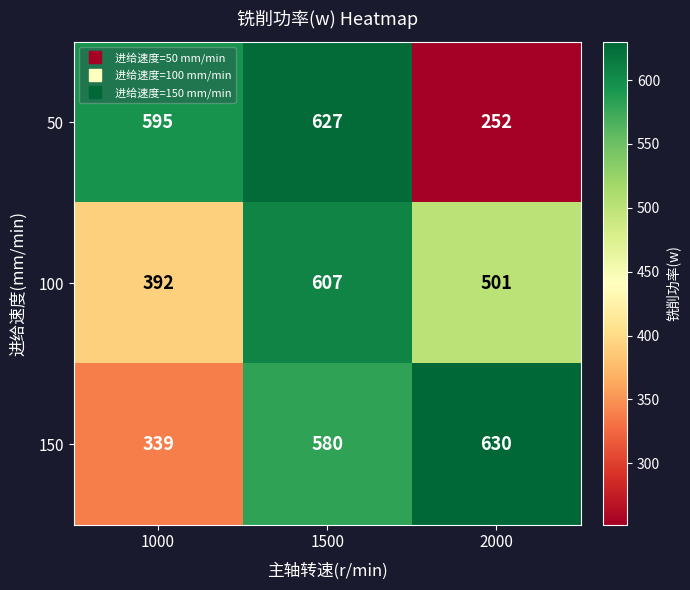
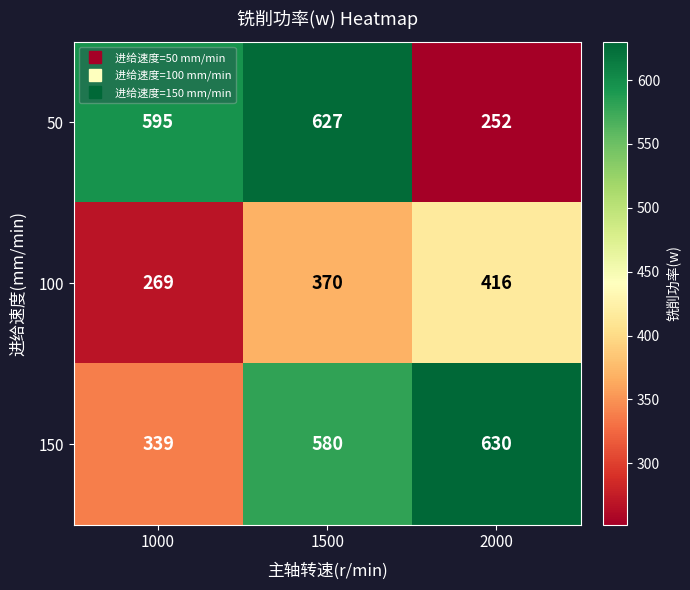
  {
    "50": {
      "1000": 595,
      "1500": 627,
      "2000": 252
    },
    "100": {
-     "1000": 392,
-     "1500": 607,
-     "2000": 501
+     "1000": 269,
+     "1500": 370,
+     "2000": 416
    },
    "150": {
      "1000": 339,
      "1500": 580,
      "2000": 630
    }
  }
